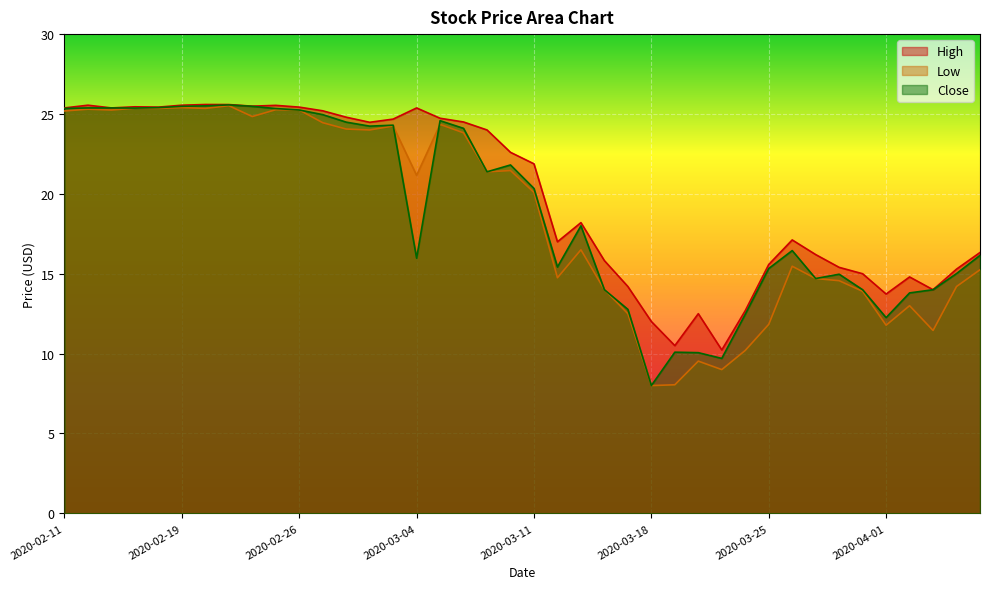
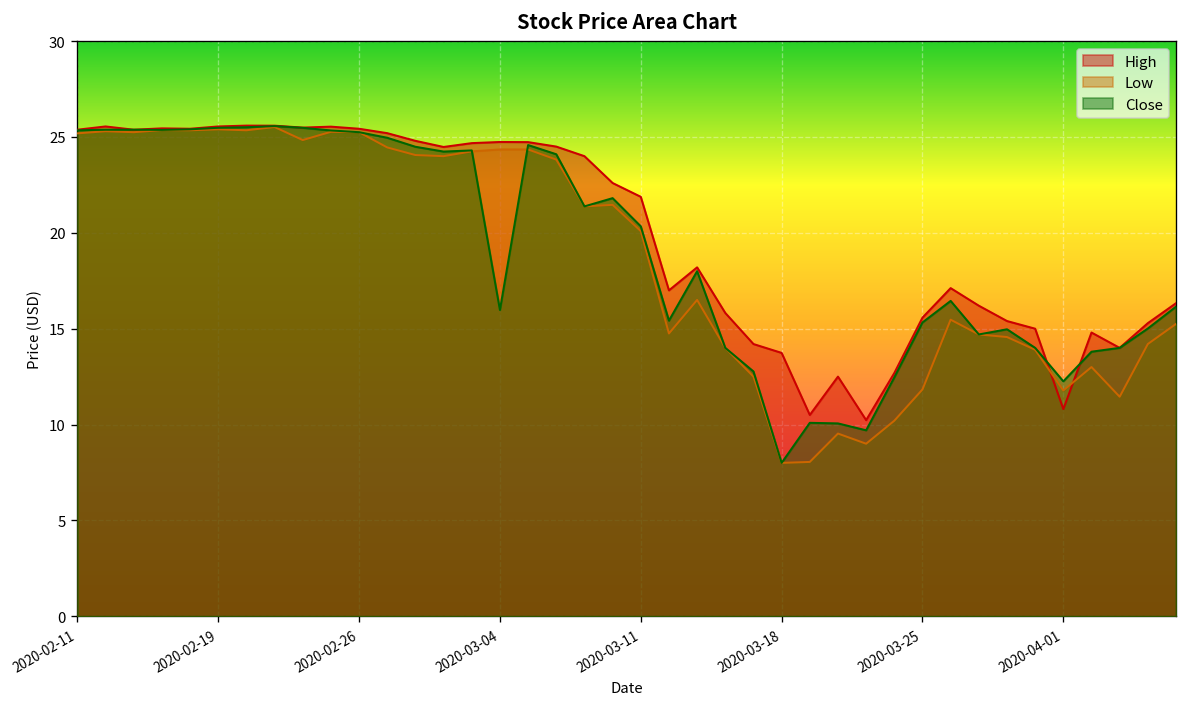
  {
    "High": {
      "2020-02-26": 25.4,
-     "2020-03-04": 25.4,
+     "2020-03-04": 24.7,
      "2020-03-11": 21.9,
-     "2020-03-18": 12.0,
+     "2020-03-18": 13.7,
      "2020-03-25": 15.6,
-     "2020-04-01": 13.7
+     "2020-04-01": 10.8
    },
    "Low": {
      "2020-02-11": 25.2,
-     "2020-03-04": 21.2,
+     "2020-03-04": 24.4,
      "2020-03-11": 20.1,
      "2020-03-25": 11.8,
      "2020-04-01": 11.8
    },
    "Close": {
      "2020-03-04": 16.0,
      "2020-03-11": 20.3,
      "2020-03-25": 15.3,
      "2020-04-01": 12.3
    }
  }
